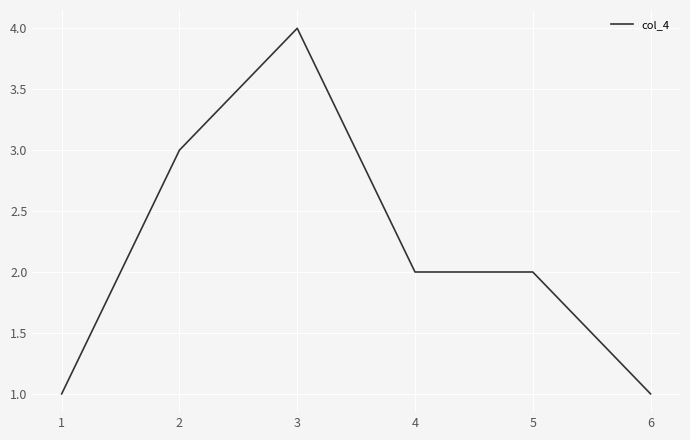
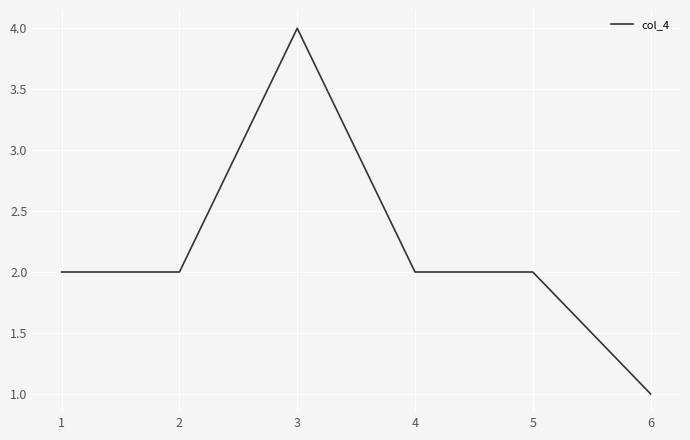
  {
-   "1": 1,
-   "2": 3,
+   "1": 2,
+   "2": 2,
    "3": 4,
    "4": 2,
    "5": 2,
    "6": 1
  }
